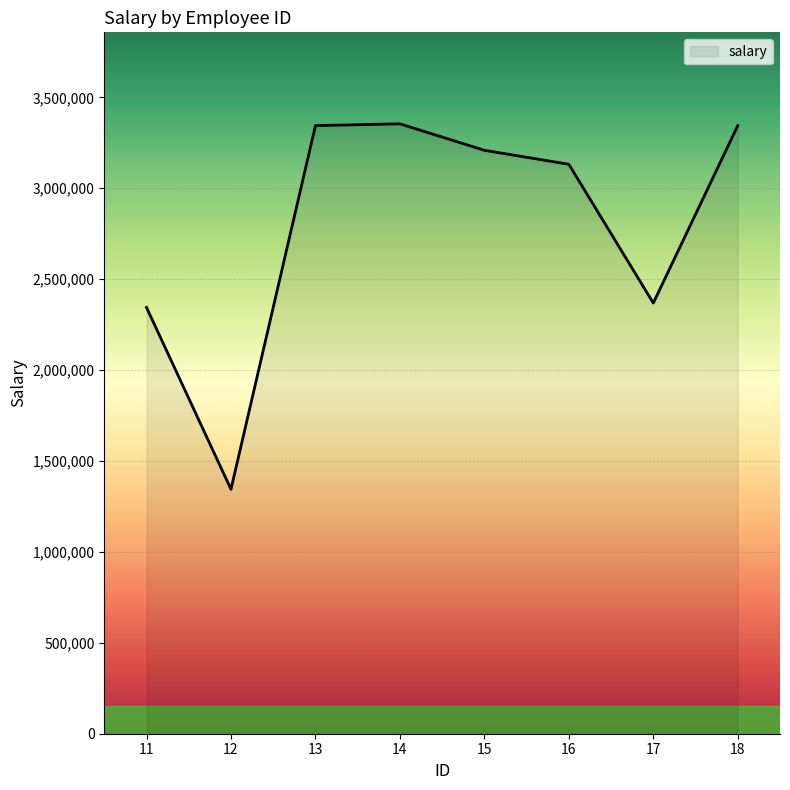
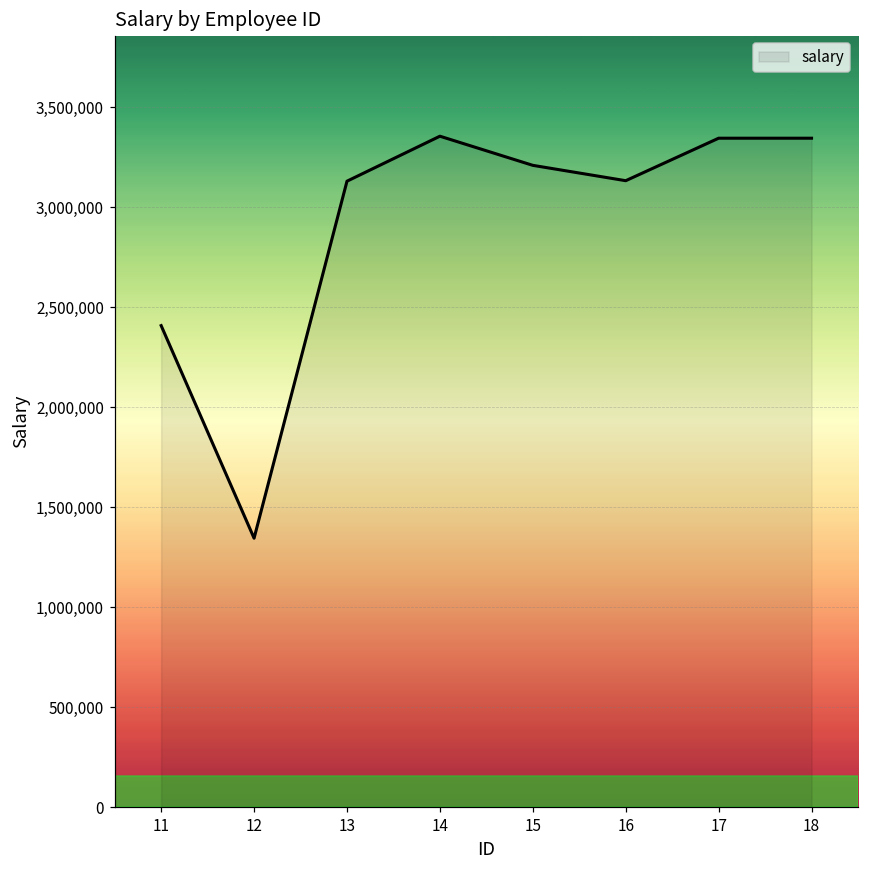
  {
-   "11": "2,340,000",
+   "11": "2,410,000",
    "12": "1,340,000",
-   "13": "3,340,000",
+   "13": "3,130,000",
    "14": "3,350,000",
    "15": "3,210,000",
    "16": "3,130,000",
-   "17": "2,370,000",
+   "17": "3,340,000",
    "18": "3,340,000"
  }
